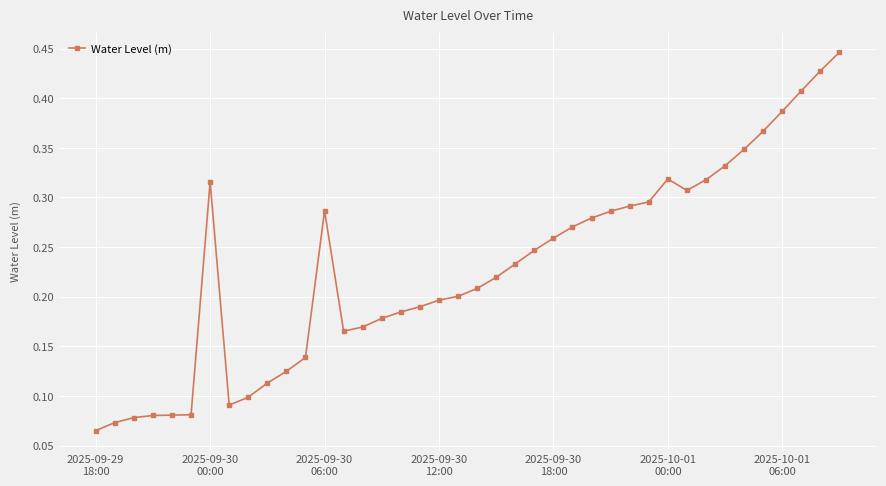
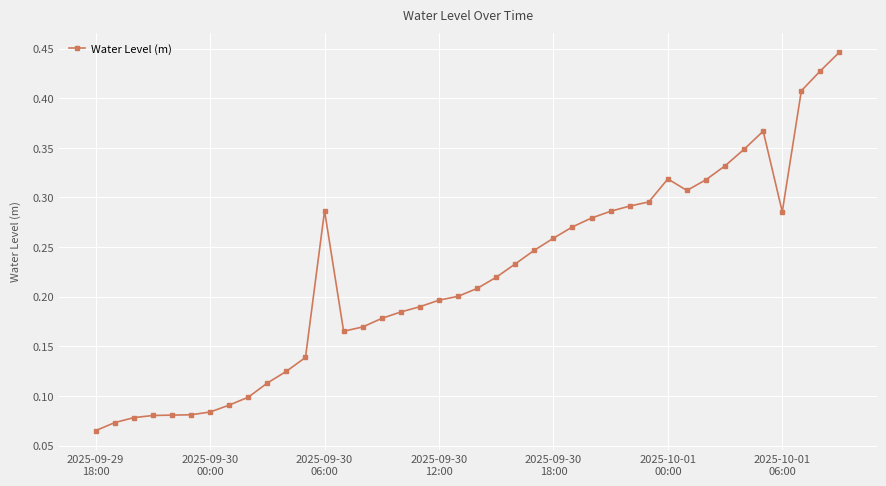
  {
    "2025-09-29 18:00": 0.07,
-   "2025-09-30 00:00": 0.32,
+   "2025-09-30 00:00": 0.08,
    "2025-09-30 06:00": 0.29,
    "2025-09-30 12:00": 0.20,
    "2025-09-30 18:00": 0.26,
    "2025-10-01 00:00": 0.32,
-   "2025-10-01 06:00": 0.39
+   "2025-10-01 06:00": 0.29
  }
